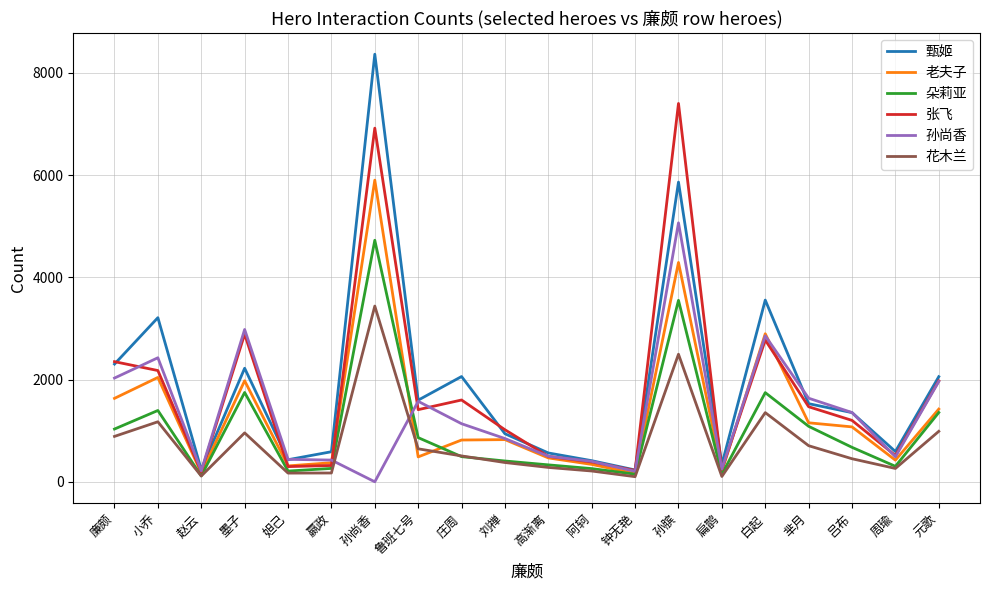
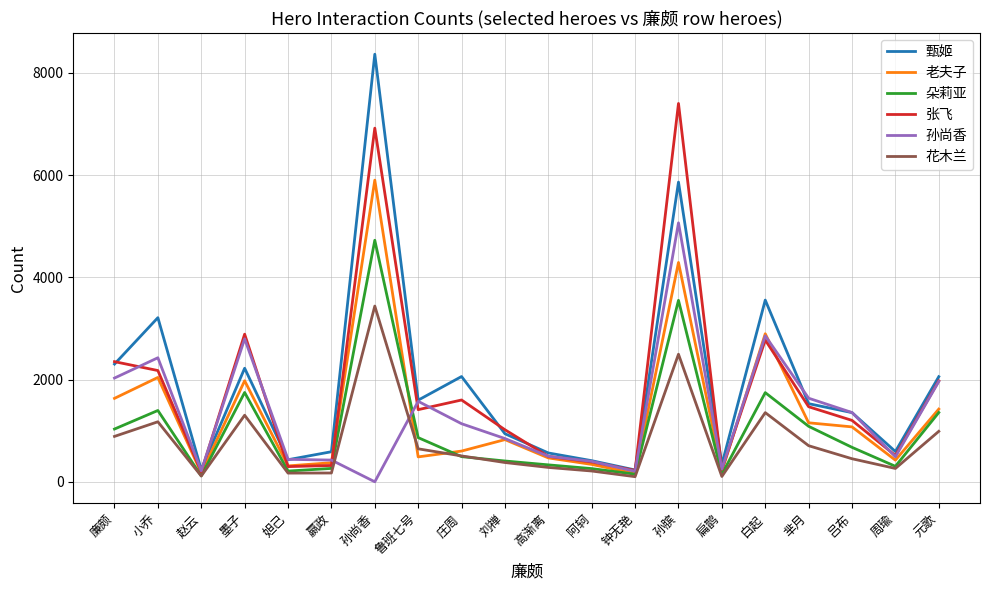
  {
    "甄姬": {
      "小乔": 3200,
      "墨子": 2200,
      "嬴政": 600,
      "孙尚香": 8400,
      "庄周": 2100,
      "刘禅": 900,
      "高渐离": 600,
      "孙膑": 5900,
      "扁鹊": 300,
      "白起": 3600,
      "芈月": 1500,
      "周瑜": 600,
      "元歌": 2100
    },
    "老夫子": {
      "廉颇": 1600,
      "小乔": 2000,
      "墨子": 2000,
      "嬴政": 400,
      "孙尚香": 5900,
      "鲁班七号": 500,
-     "庄周": 800,
+     "庄周": 600,
      "孙膑": 4300,
      "芈月": 1200,
      "吕布": 1100,
      "周瑜": 400,
      "元歌": 1400
    },
    "朵莉亚": {
      "廉颇": 1000,
      "小乔": 1400,
      "墨子": 1700,
      "嬴政": 300,
      "孙尚香": 4700,
      "鲁班七号": 900,
      "孙膑": 3500,
      "白起": 1700,
      "芈月": 1100,
      "吕布": 700,
      "元歌": 1400
    },
    "张飞": {
      "小乔": 2200,
      "墨子": 2900,
      "嬴政": 300,
      "孙尚香": 6900,
      "鲁班七号": 1400,
      "庄周": 1600,
      "刘禅": 1000,
      "孙膑": 7400,
      "白起": 2800,
      "芈月": 1500,
      "吕布": 1200
    },
    "孙尚香": {
      "廉颇": 2000,
      "小乔": 2400,
-     "墨子": 3000,
+     "墨子": 2800,
      "嬴政": 400,
      "孙尚香": 0,
      "庄周": 1100,
      "孙膑": 5100,
      "芈月": 1600
    },
    "花木兰": {
      "廉颇": 900,
      "小乔": 1200,
-     "墨子": 1000,
+     "墨子": 1300,
      "嬴政": 200,
      "孙尚香": 3400,
      "鲁班七号": 600,
      "孙膑": 2500,
      "白起": 1400,
      "芈月": 700,
      "吕布": 500,
      "元歌": 1000
    }
  }
